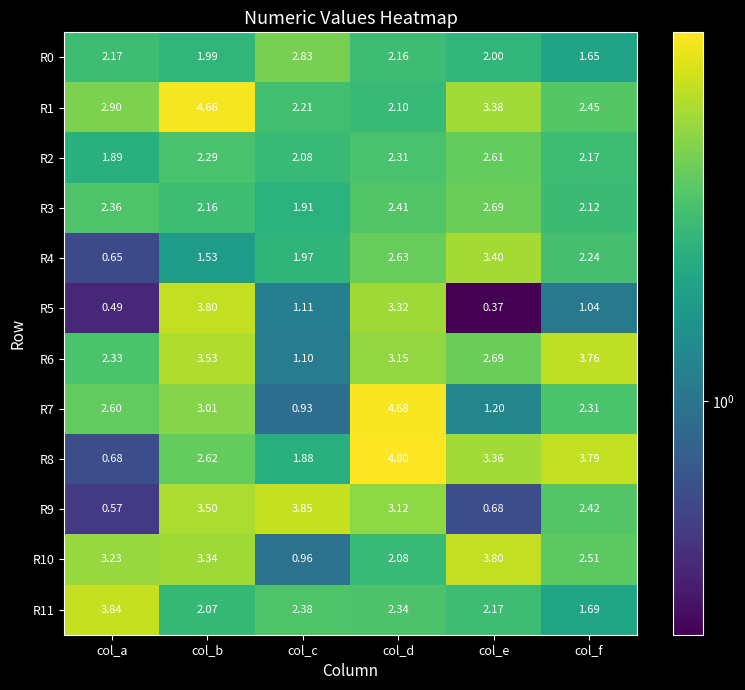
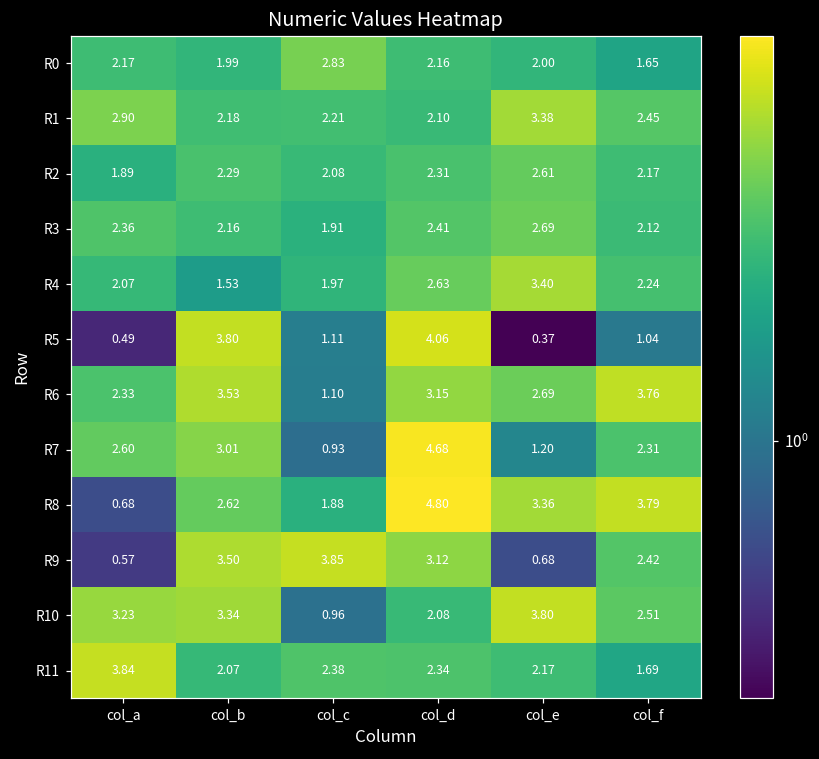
  {
    "R0": {
      "col_a": 2.17,
      "col_b": 1.99,
      "col_c": 2.83,
      "col_d": 2.16,
      "col_e": 2.00,
      "col_f": 1.65
    },
    "R1": {
      "col_a": 2.90,
-     "col_b": 4.66,
+     "col_b": 2.18,
      "col_c": 2.21,
      "col_d": 2.10,
      "col_e": 3.38,
      "col_f": 2.45
    },
    "R2": {
      "col_a": 1.89,
      "col_b": 2.29,
      "col_c": 2.08,
      "col_d": 2.31,
      "col_e": 2.61,
      "col_f": 2.17
    },
    "R3": {
      "col_a": 2.36,
      "col_b": 2.16,
      "col_c": 1.91,
      "col_d": 2.41,
      "col_e": 2.69,
      "col_f": 2.12
    },
    "R4": {
-     "col_a": 0.65,
+     "col_a": 2.07,
      "col_b": 1.53,
      "col_c": 1.97,
      "col_d": 2.63,
      "col_e": 3.40,
      "col_f": 2.24
    },
    "R5": {
      "col_a": 0.49,
      "col_b": 3.80,
      "col_c": 1.11,
-     "col_d": 3.32,
+     "col_d": 4.06,
      "col_e": 0.37,
      "col_f": 1.04
    },
    "R6": {
      "col_a": 2.33,
      "col_b": 3.53,
      "col_c": 1.10,
      "col_d": 3.15,
      "col_e": 2.69,
      "col_f": 3.76
    },
    "R7": {
      "col_a": 2.60,
      "col_b": 3.01,
      "col_c": 0.93,
      "col_d": 4.68,
      "col_e": 1.20,
      "col_f": 2.31
    },
    "R8": {
      "col_a": 0.68,
      "col_b": 2.62,
      "col_c": 1.88,
      "col_d": 4.80,
      "col_e": 3.36,
      "col_f": 3.79
    },
    "R9": {
      "col_a": 0.57,
      "col_b": 3.50,
      "col_c": 3.85,
      "col_d": 3.12,
      "col_e": 0.68,
      "col_f": 2.42
    },
    "R10": {
      "col_a": 3.23,
      "col_b": 3.34,
      "col_c": 0.96,
      "col_d": 2.08,
      "col_e": 3.80,
      "col_f": 2.51
    },
    "R11": {
      "col_a": 3.84,
      "col_b": 2.07,
      "col_c": 2.38,
      "col_d": 2.34,
      "col_e": 2.17,
      "col_f": 1.69
    }
  }
